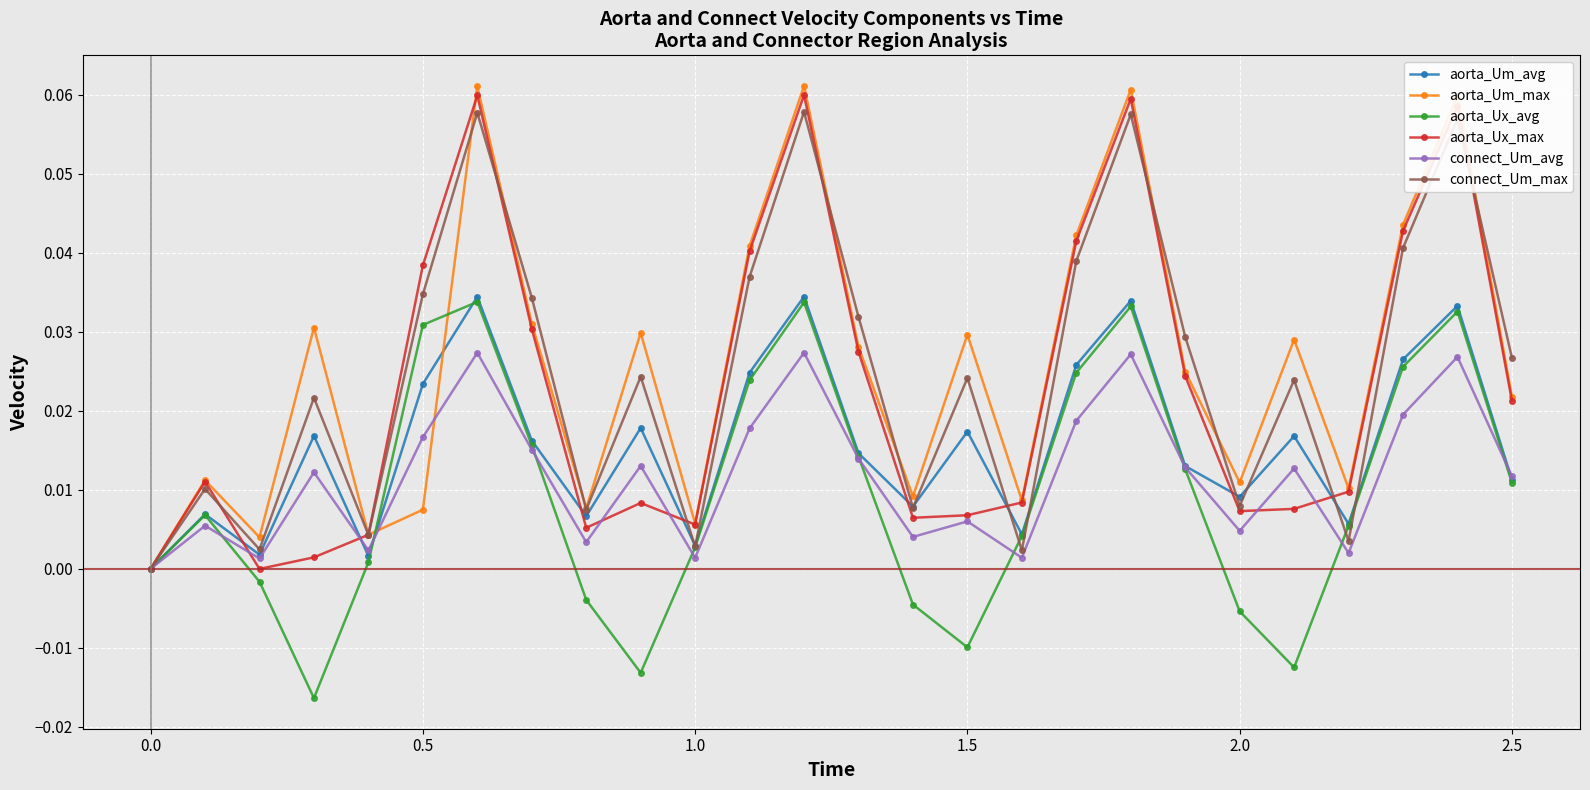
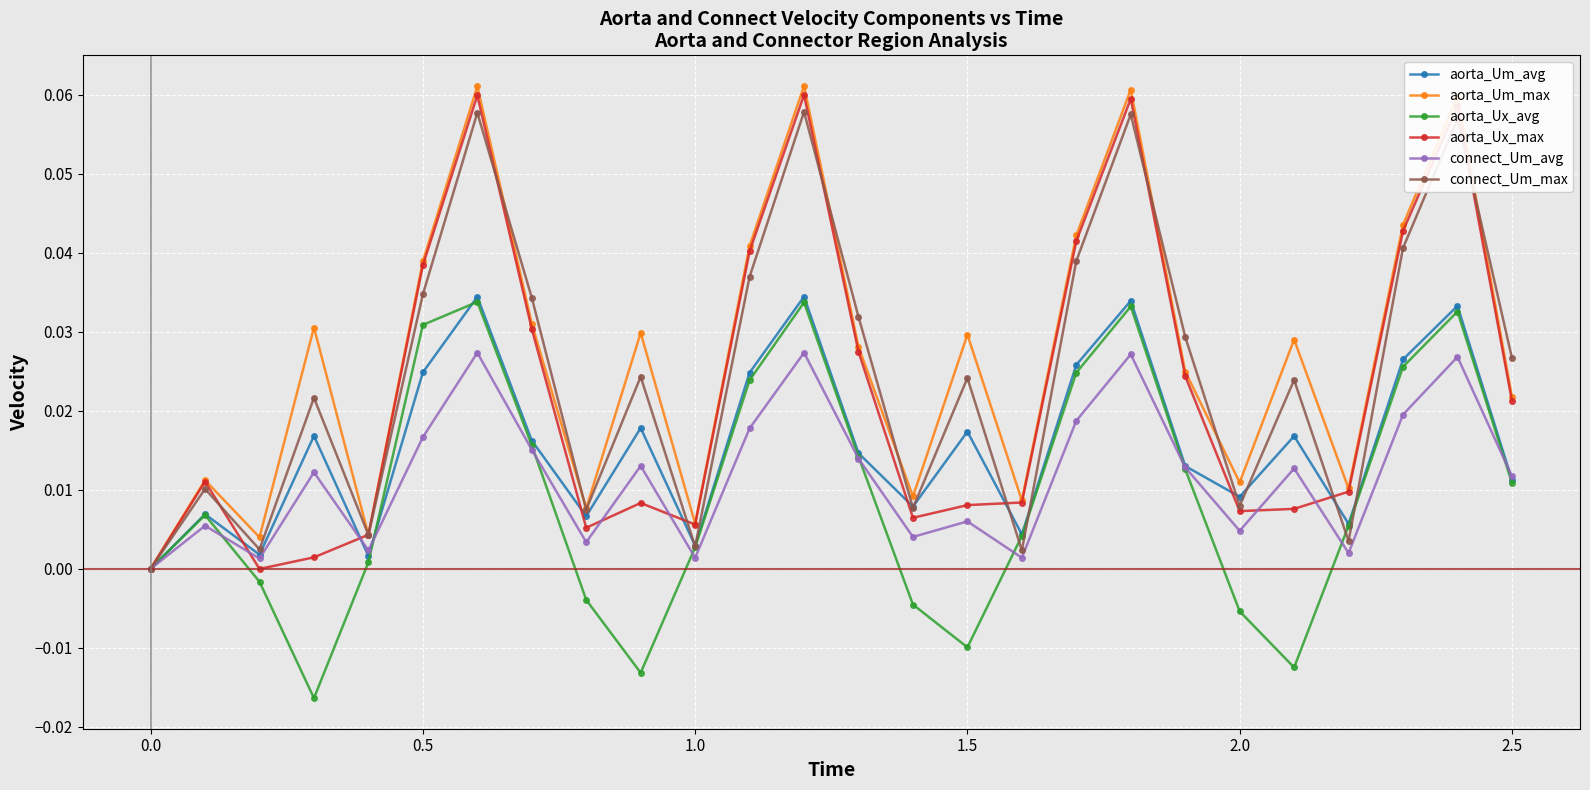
  {
    "aorta_Um_avg": {
-     "0.5": 0.023,
+     "0.5": 0.025,
      "1.5": 0.017,
      "2.0": 0.009,
      "2.5": 0.011
    },
    "aorta_Um_max": {
-     "0.5": 0.007,
+     "0.5": 0.039,
      "1.5": 0.030,
      "2.0": 0.011,
      "2.5": 0.022
    },
    "aorta_Ux_avg": {
      "0.5": 0.031,
      "1.5": -0.010,
      "2.0": -0.005,
      "2.5": 0.011
    },
    "aorta_Ux_max": {
      "0.5": 0.038,
-     "1.5": 0.007,
+     "1.5": 0.008,
      "2.0": 0.007,
      "2.5": 0.021
    },
    "connect_Um_avg": {
      "0.5": 0.017,
      "1.0": 0.001,
      "1.5": 0.006,
      "2.0": 0.005,
      "2.5": 0.012
    },
    "connect_Um_max": {
      "0.5": 0.035,
      "1.5": 0.024,
      "2.0": 0.008,
      "2.5": 0.027
    }
  }
